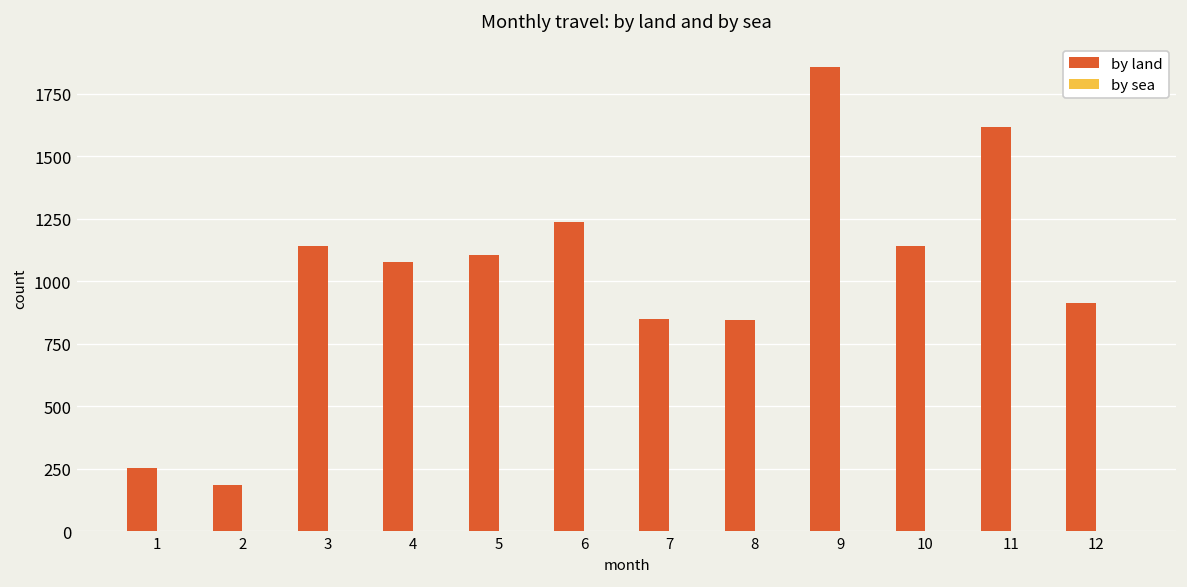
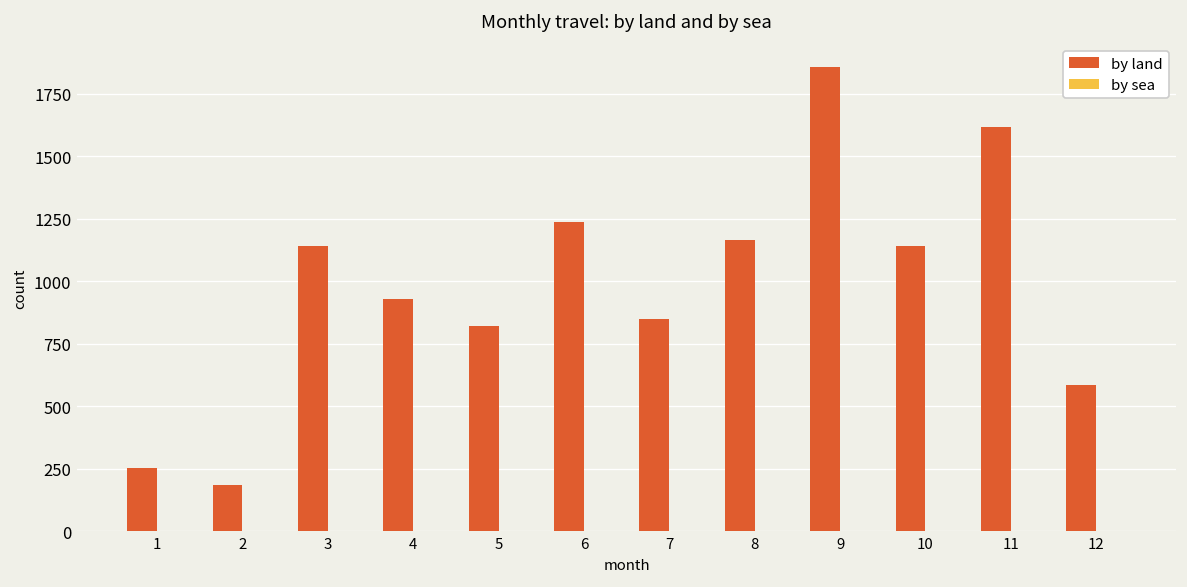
  {
    "by land": {
      "1": 260,
      "2": 190,
      "3": 1140,
-     "4": 1080,
-     "5": 1110,
+     "4": 930,
+     "5": 820,
      "6": 1240,
      "7": 850,
-     "8": 850,
+     "8": 1160,
      "9": 1860,
      "10": 1140,
      "11": 1620,
-     "12": 910
+     "12": 590
    },
    "by sea": {
      "1": 0,
      "2": 0,
      "3": 0,
      "4": 0,
      "5": 0,
      "6": 0,
      "7": 0,
      "8": 0,
      "9": 0,
      "10": 0,
      "11": 0,
      "12": 0
    }
  }
